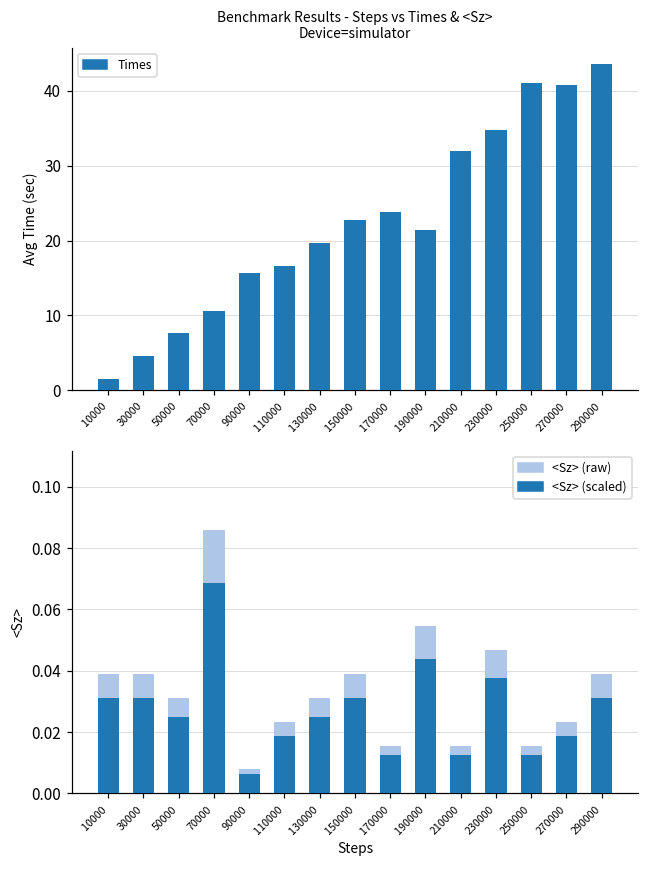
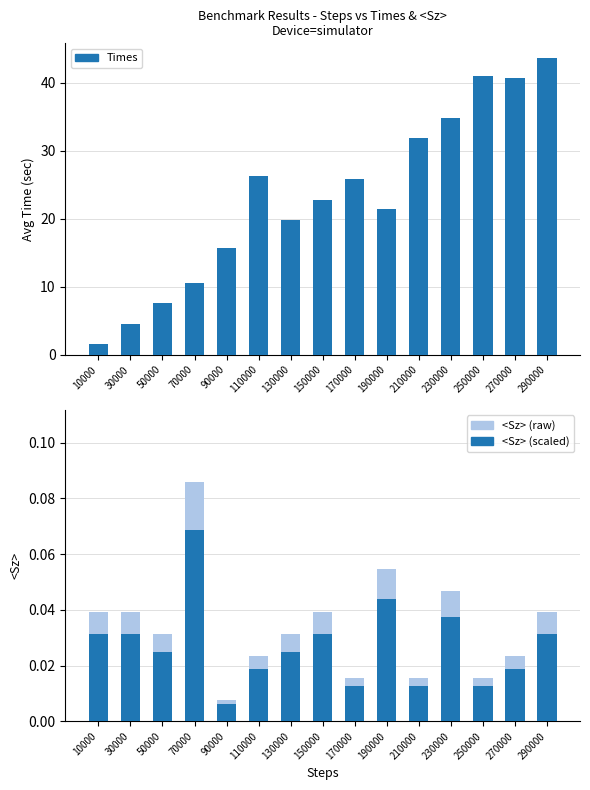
  {
    "Benchmark Results - Steps vs Times & <Sz> Device=simulator": {
      "10000": 2,
      "30000": 5,
      "50000": 8,
      "70000": 11,
      "90000": 16,
-     "110000": 17,
+     "110000": 26,
      "130000": 20,
      "150000": 23,
-     "170000": 24,
+     "170000": 26,
      "190000": 21,
      "210000": 32,
      "230000": 35,
      "250000": 41,
      "270000": 41,
      "290000": 44
    }
  }
